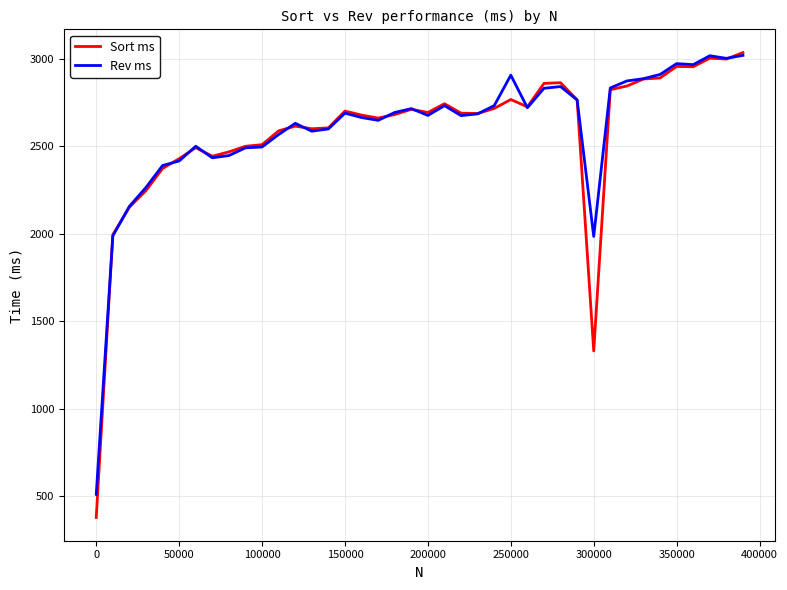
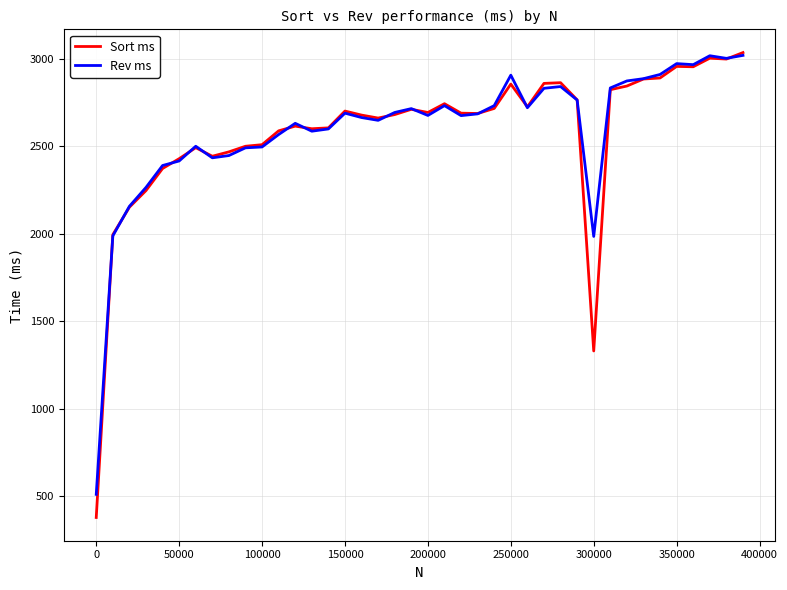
  {
    "Sort ms": {
      "0": 380,
      "200000": 2690,
-     "250000": 2770,
+     "250000": 2850,
      "300000": 1330,
      "350000": 2960
    },
    "Rev ms": {
      "0": 510,
      "200000": 2680,
      "250000": 2910,
      "300000": 1980,
      "350000": 2970
    }
  }
